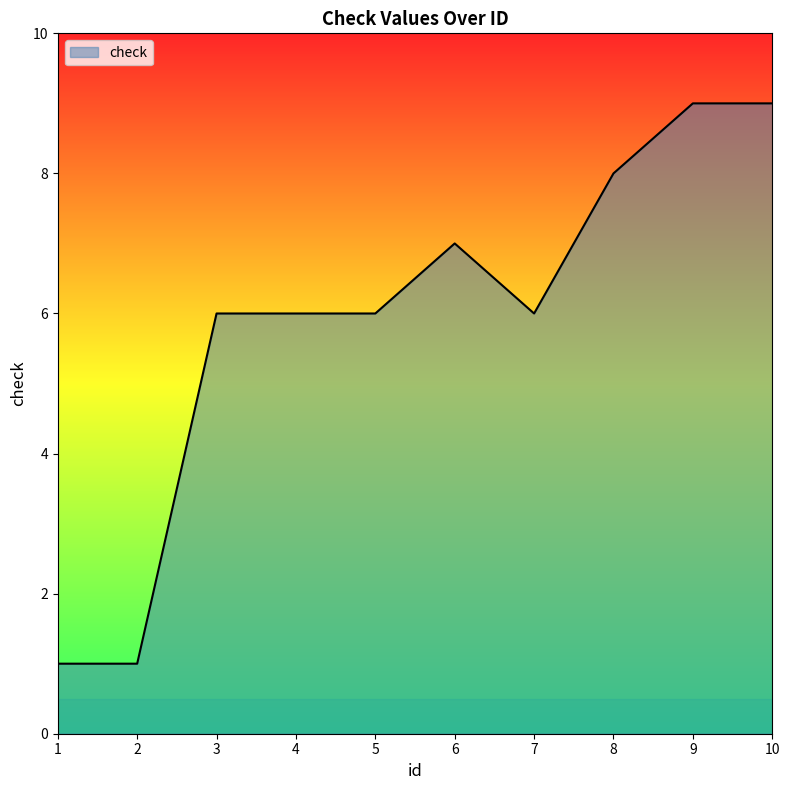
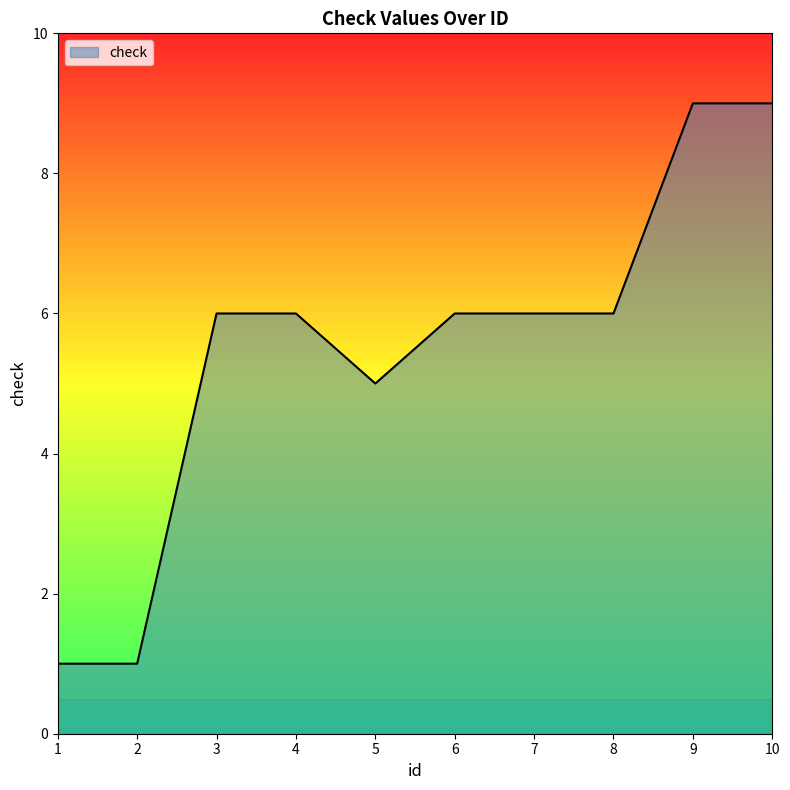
  {
    "1": 1,
    "2": 1,
    "3": 6,
    "4": 6,
-   "5": 6,
-   "6": 7,
+   "5": 5,
+   "6": 6,
    "7": 6,
-   "8": 8,
+   "8": 6,
    "9": 9,
    "10": 9
  }
